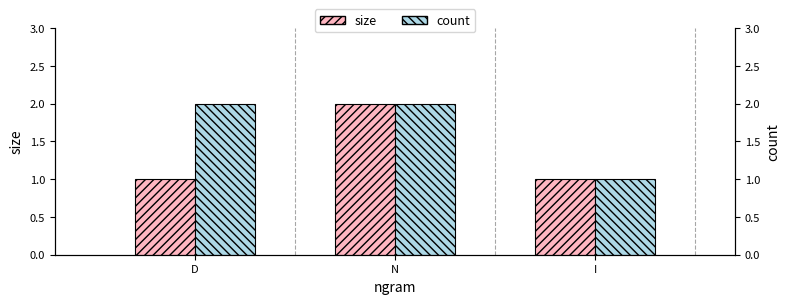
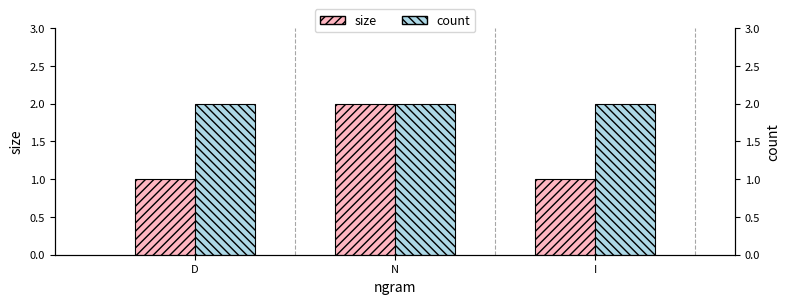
  {
    "size": {
      "D": 1,
      "N": 2,
      "I": 1
    },
    "count": {
      "D": 2,
      "N": 2,
-     "I": 1
+     "I": 2
    }
  }
